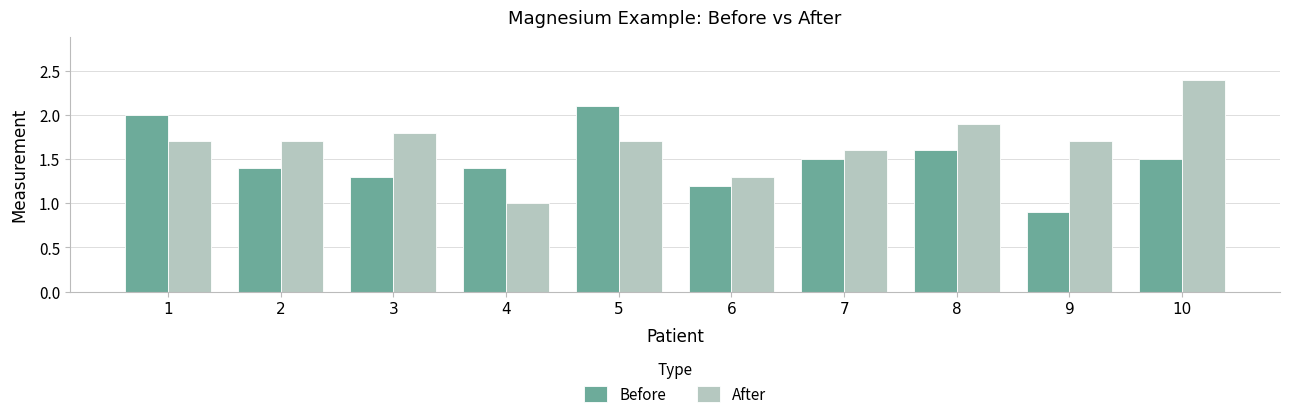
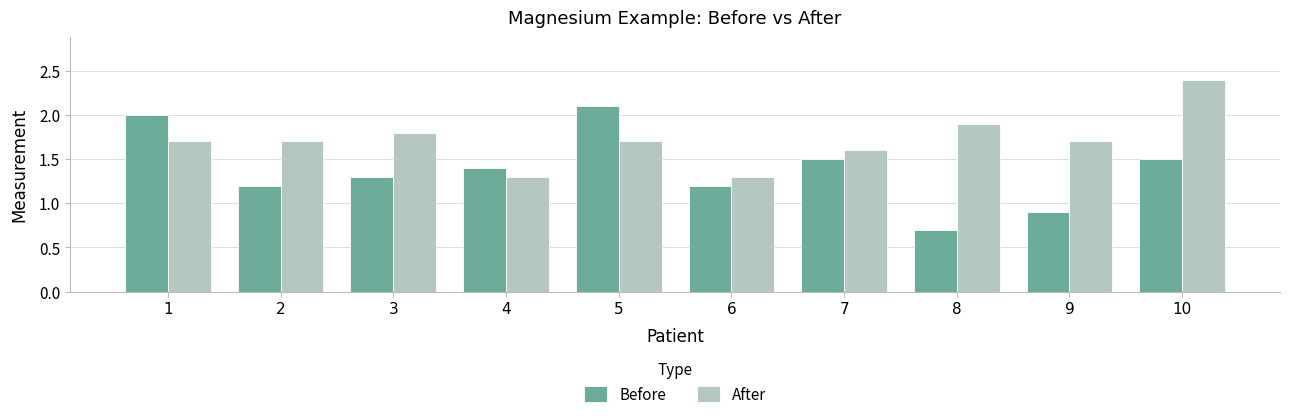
  {
    "Before": {
      "1": 2.0,
-     "2": 1.4,
+     "2": 1.2,
      "3": 1.3,
      "4": 1.4,
      "5": 2.1,
      "6": 1.2,
      "7": 1.5,
-     "8": 1.6,
+     "8": 0.7,
      "9": 0.9,
      "10": 1.5
    },
    "After": {
      "1": 1.7,
      "2": 1.7,
      "3": 1.8,
-     "4": 1.0,
+     "4": 1.3,
      "5": 1.7,
      "6": 1.3,
      "7": 1.6,
      "8": 1.9,
      "9": 1.7,
      "10": 2.4
    }
  }
